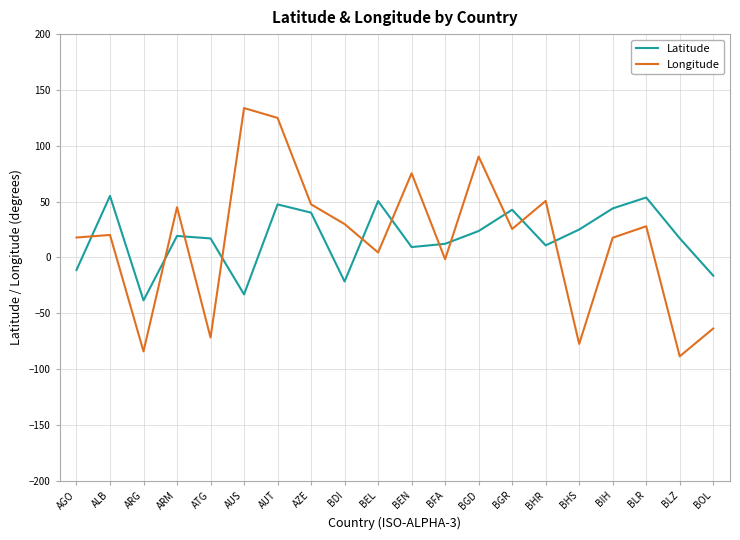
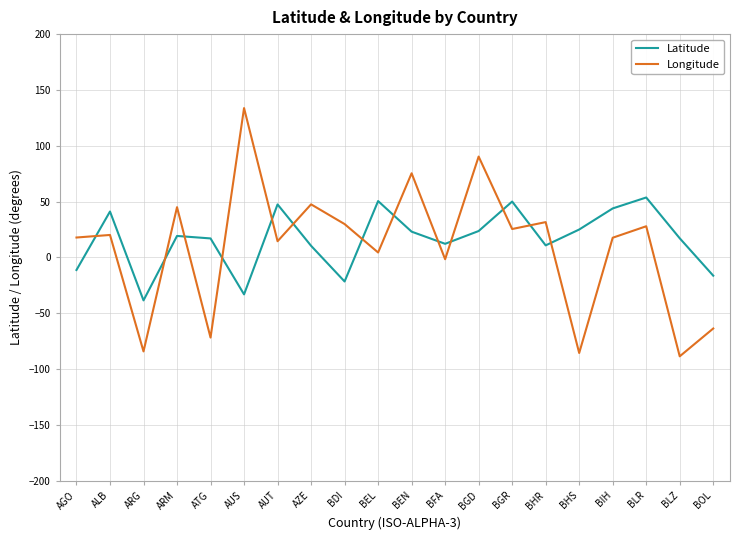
  {
    "Latitude": {
      "AGO": -11,
-     "ALB": 55,
+     "ALB": 41,
      "ARG": -38,
      "ARM": 19,
      "ATG": 17,
      "AUS": -33,
      "AUT": 48,
-     "AZE": 40,
+     "AZE": 10,
      "BDI": -21,
      "BEL": 51,
-     "BEN": 9,
+     "BEN": 23,
      "BFA": 12,
      "BGD": 24,
-     "BGR": 43,
+     "BGR": 50,
      "BHR": 11,
      "BHS": 25,
      "BIH": 44,
      "BLR": 54,
      "BLZ": 17,
      "BOL": -16
    },
    "Longitude": {
      "AGO": 18,
      "ALB": 20,
      "ARG": -84,
      "ARM": 45,
      "ATG": -72,
      "AUS": 134,
-     "AUT": 125,
+     "AUT": 15,
      "AZE": 48,
      "BDI": 30,
      "BEL": 4,
      "BEN": 75,
      "BFA": -2,
      "BGD": 90,
      "BGR": 25,
-     "BHR": 51,
-     "BHS": -77,
+     "BHR": 32,
+     "BHS": -86,
      "BIH": 18,
      "BLR": 28,
      "BLZ": -88,
      "BOL": -64
    }
  }
